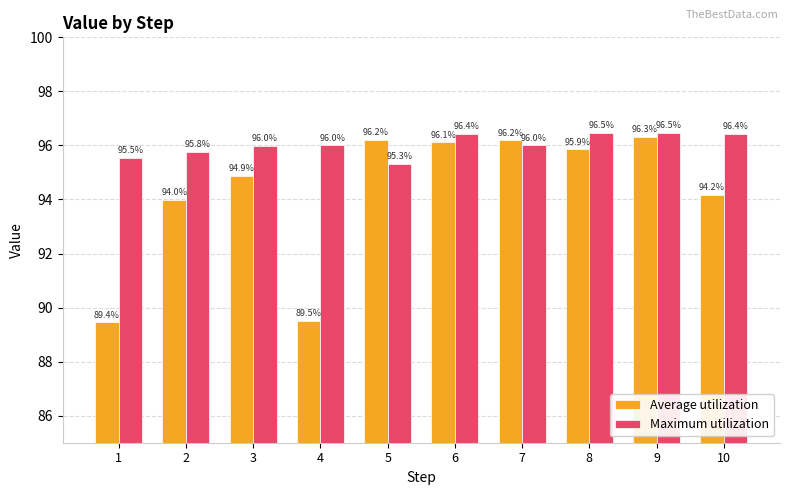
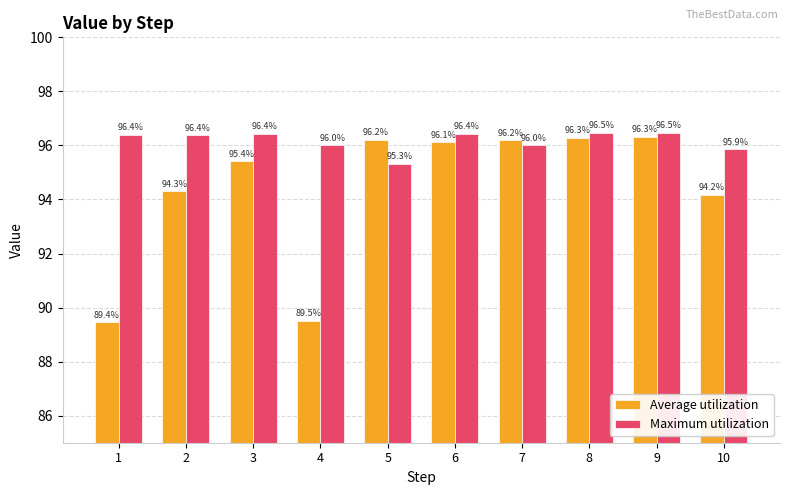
  {
    "Average utilization": {
      "1": "89.4%",
-     "2": "94.0%",
-     "3": "94.9%",
+     "2": "94.3%",
+     "3": "95.4%",
      "4": "89.5%",
      "5": "96.2%",
      "6": "96.1%",
      "7": "96.2%",
-     "8": "95.9%",
+     "8": "96.3%",
      "9": "96.3%",
      "10": "94.2%"
    },
    "Maximum utilization": {
-     "1": "95.5%",
-     "2": "95.8%",
-     "3": "96.0%",
+     "1": "96.4%",
+     "2": "96.4%",
+     "3": "96.4%",
      "4": "96.0%",
      "5": "95.3%",
      "6": "96.4%",
      "7": "96.0%",
      "8": "96.5%",
      "9": "96.5%",
-     "10": "96.4%"
+     "10": "95.9%"
    }
  }
